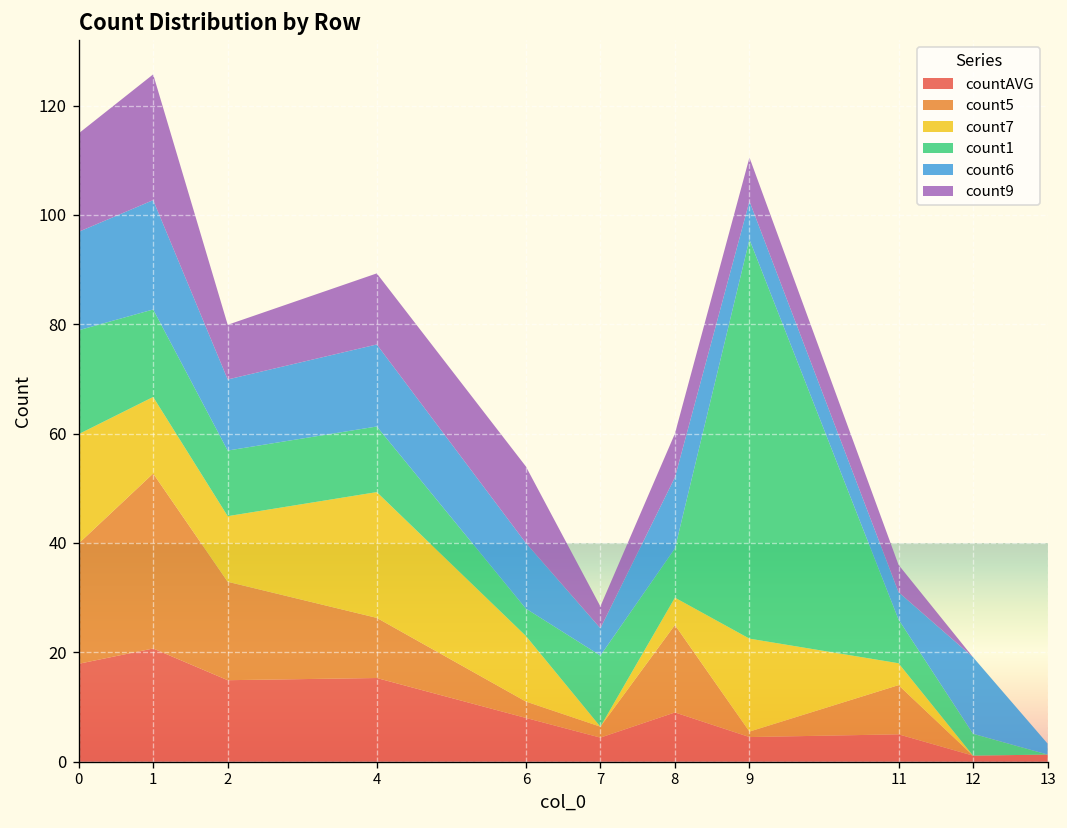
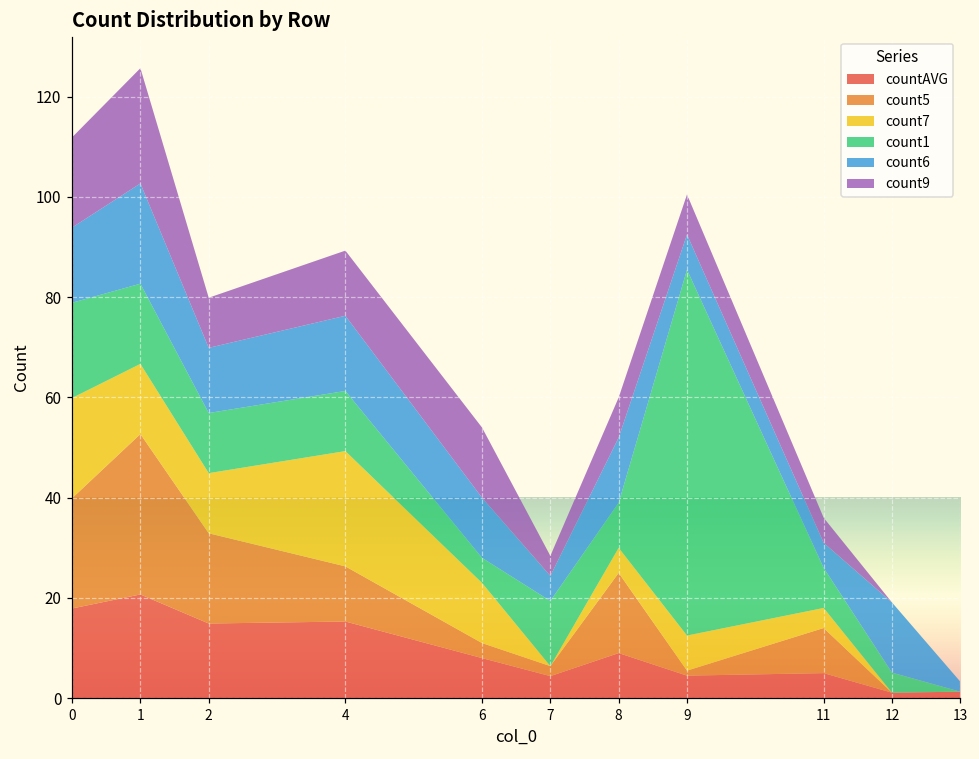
  {
    "count7": {
      "0": 20,
      "1": 14,
      "2": 12,
      "4": 23,
      "6": 12,
      "8": 5,
-     "9": 17,
+     "9": 7,
      "11": 4
    },
    "count1": {
      "0": 19,
      "1": 16,
      "2": 12,
      "4": 12,
      "6": 5,
      "7": 13,
      "8": 9,
      "9": 73,
      "11": 8,
      "12": 4
    },
    "count6": {
-     "0": 18,
+     "0": 15,
      "1": 20,
      "2": 13,
      "4": 15,
      "6": 12,
      "7": 5,
      "8": 13,
      "9": 7,
      "11": 5
    },
    "count9": {
      "0": 18,
      "1": 23,
      "2": 10,
      "4": 13,
      "6": 14,
      "7": 4,
      "8": 8,
      "9": 8,
      "11": 5
    }
  }
